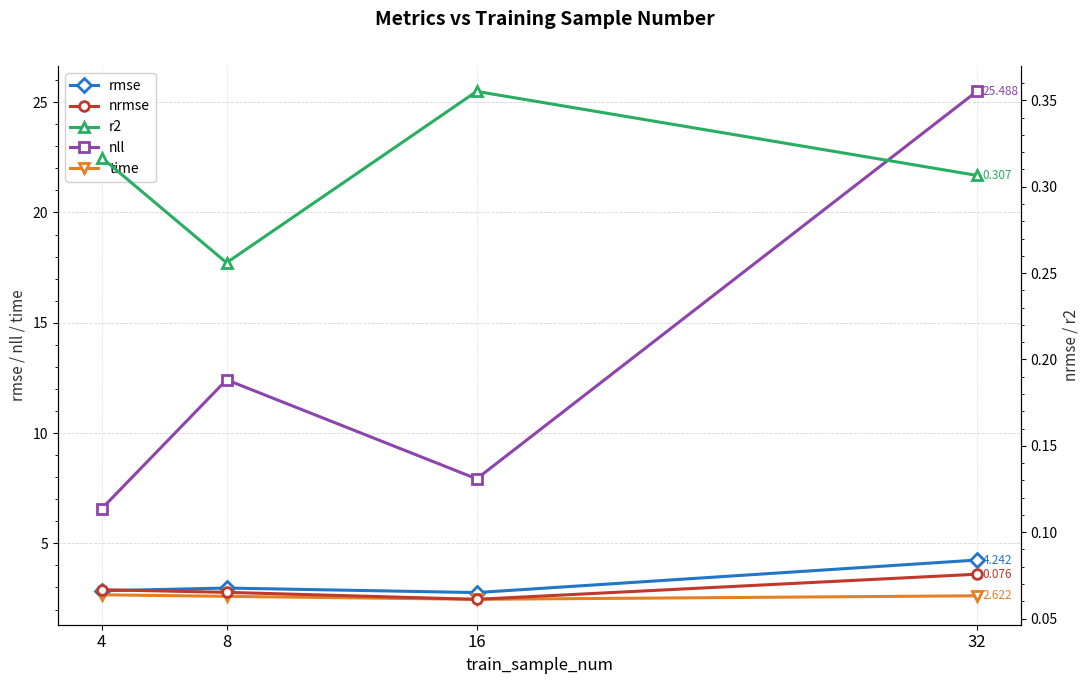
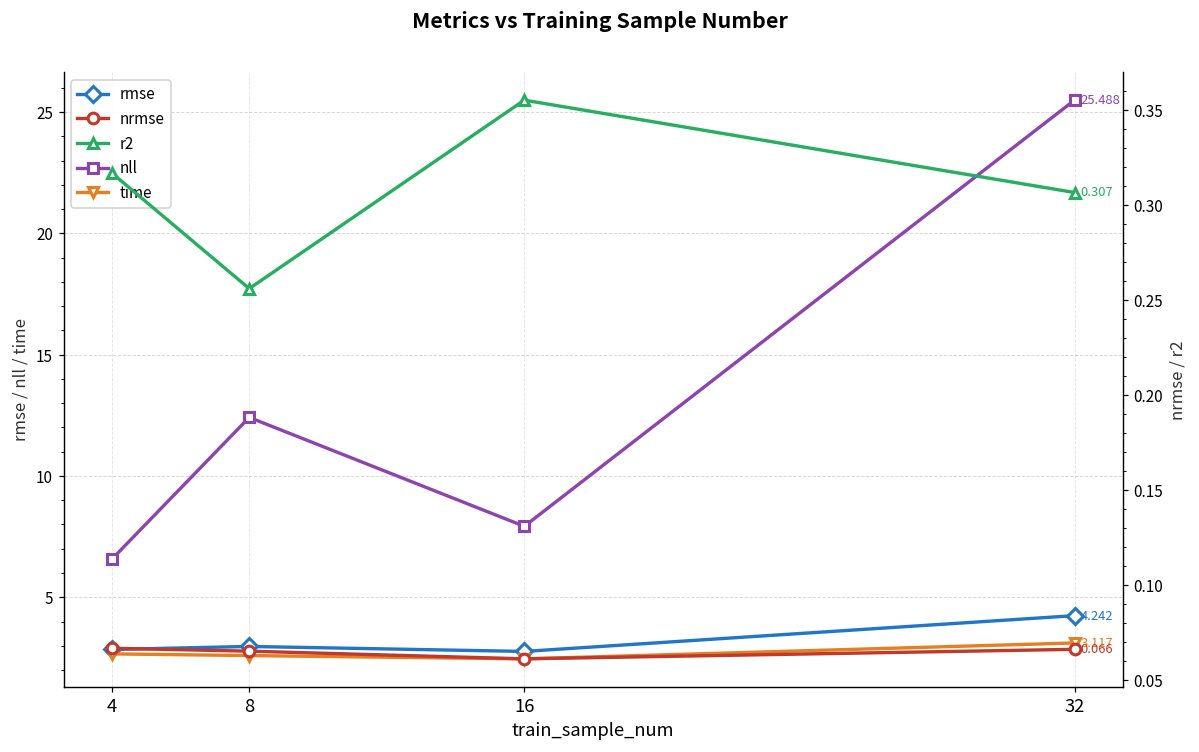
  {
    "rmse": {
      "32": 4.242
    },
    "nll": {
      "32": 25.488
    },
    "time": {
-     "32": 2.622
+     "32": 3.117
    },
    "nrmse": {
-     "32": 0.076
+     "32": 0.066
    },
    "r2": {
      "32": 0.307
    }
  }
